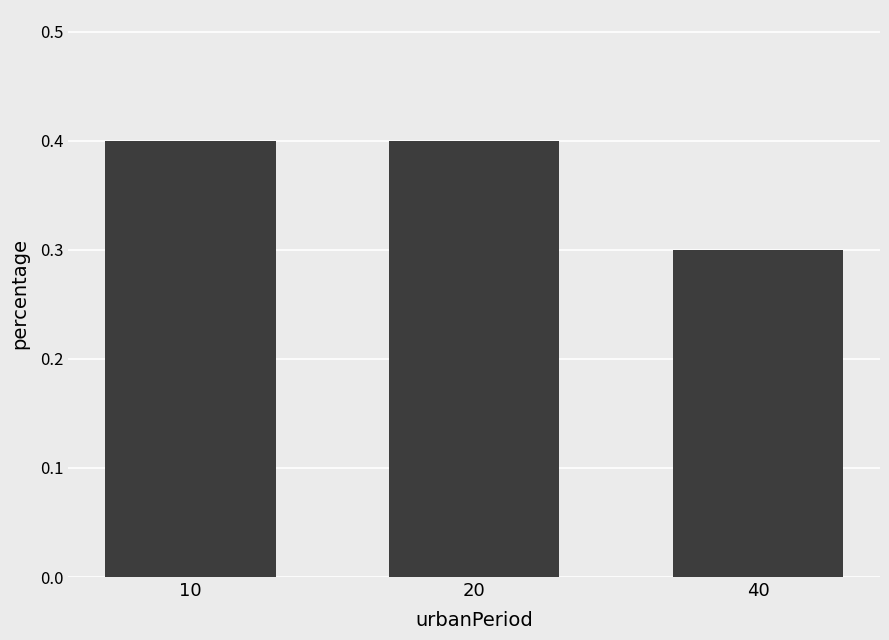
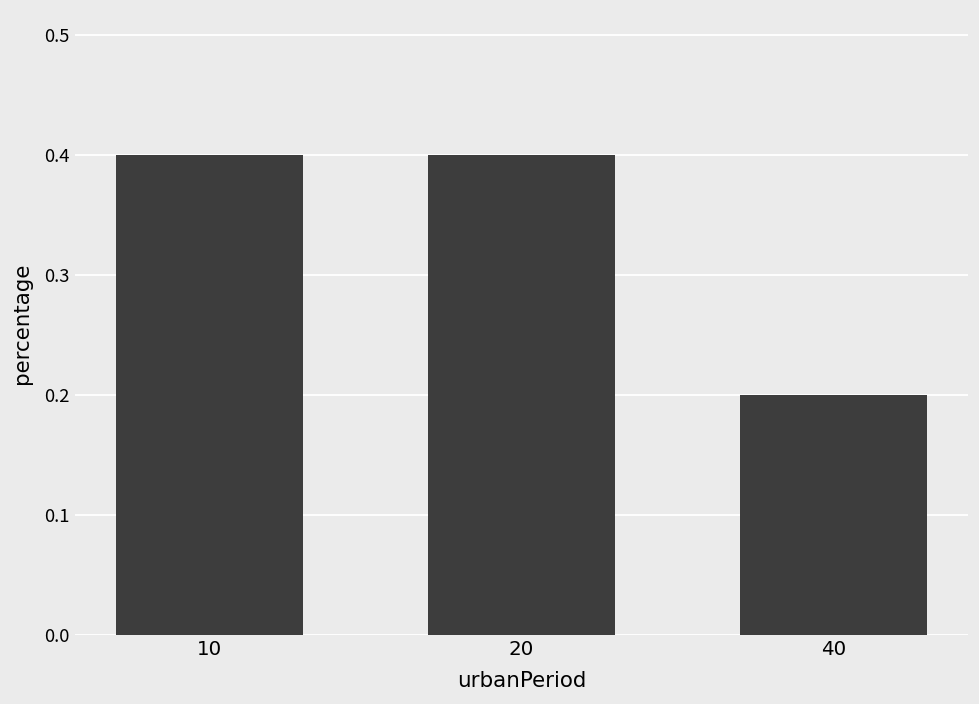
  {
    "10": 0.4,
    "20": 0.4,
-   "40": 0.3
+   "40": 0.2
  }
